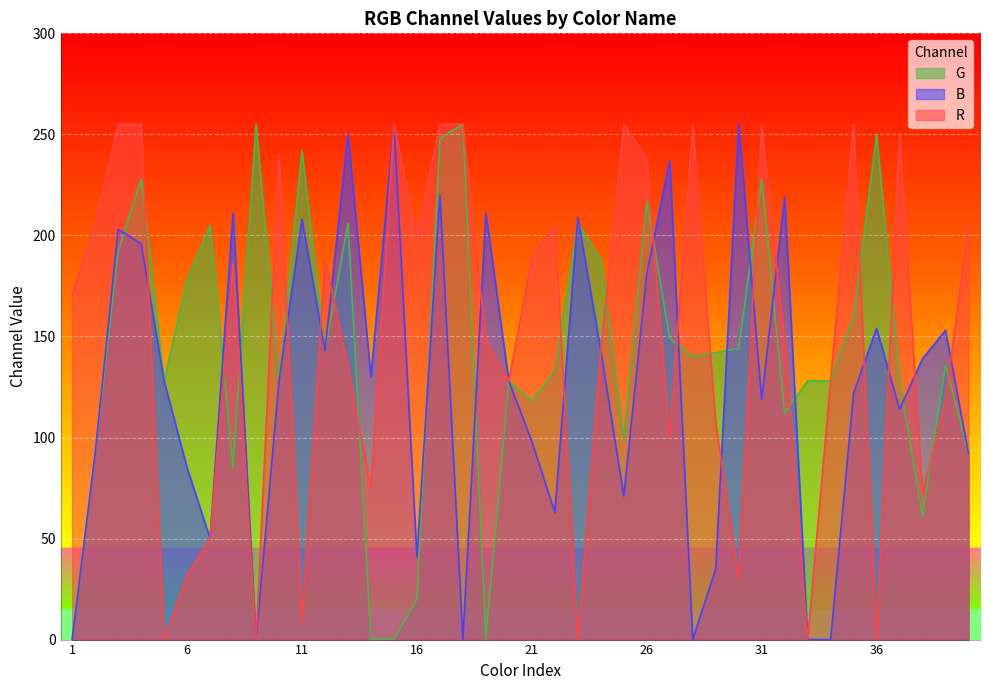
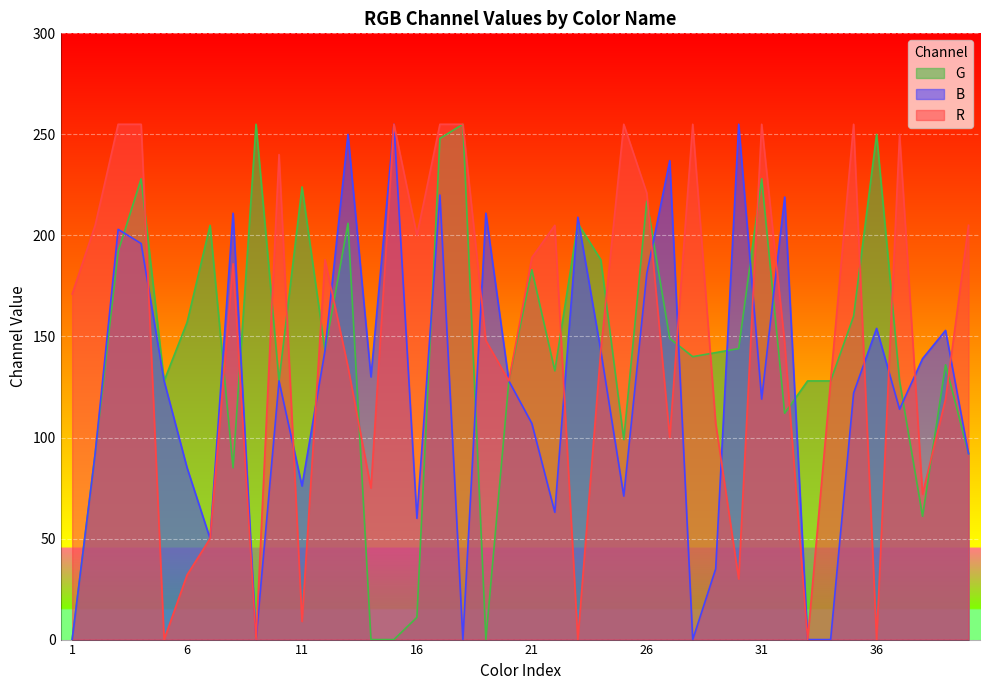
  {
    "G": {
-     "6": 178,
-     "11": 242,
-     "16": 20,
-     "21": 118,
+     "6": 157,
+     "11": 224,
+     "16": 11,
+     "21": 183,
      "26": 217,
      "31": 228,
      "36": 250
    },
    "B": {
      "6": 85,
-     "11": 208,
-     "16": 41,
-     "21": 98,
+     "11": 76,
+     "16": 60,
+     "21": 107,
      "26": 181,
      "31": 119,
      "36": 154
    },
    "R": {
      "1": 171,
      "6": 32,
      "11": 9,
      "16": 200,
      "21": 189,
-     "26": 238,
+     "26": 221,
      "31": 255,
      "36": 0
    }
  }
